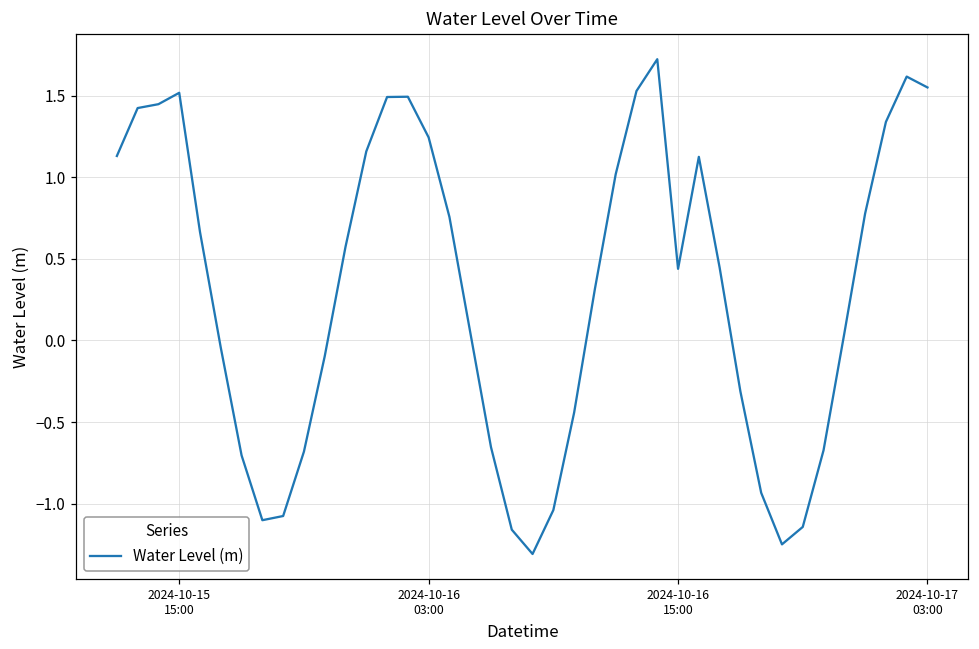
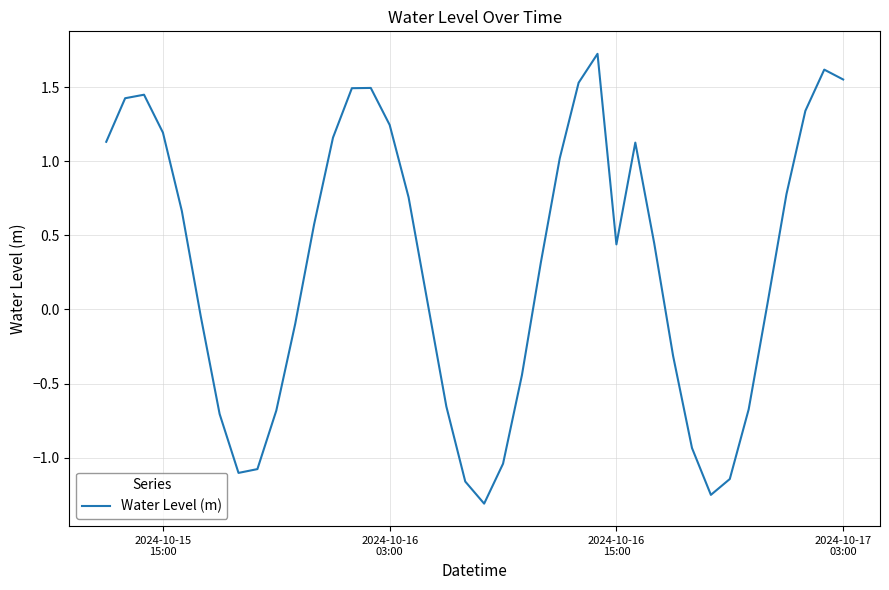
  {
-   "2024-10-15 15:00": 1.52,
+   "2024-10-15 15:00": 1.19,
    "2024-10-16 03:00": 1.24,
    "2024-10-16 15:00": 0.44,
    "2024-10-17 03:00": 1.55
  }
